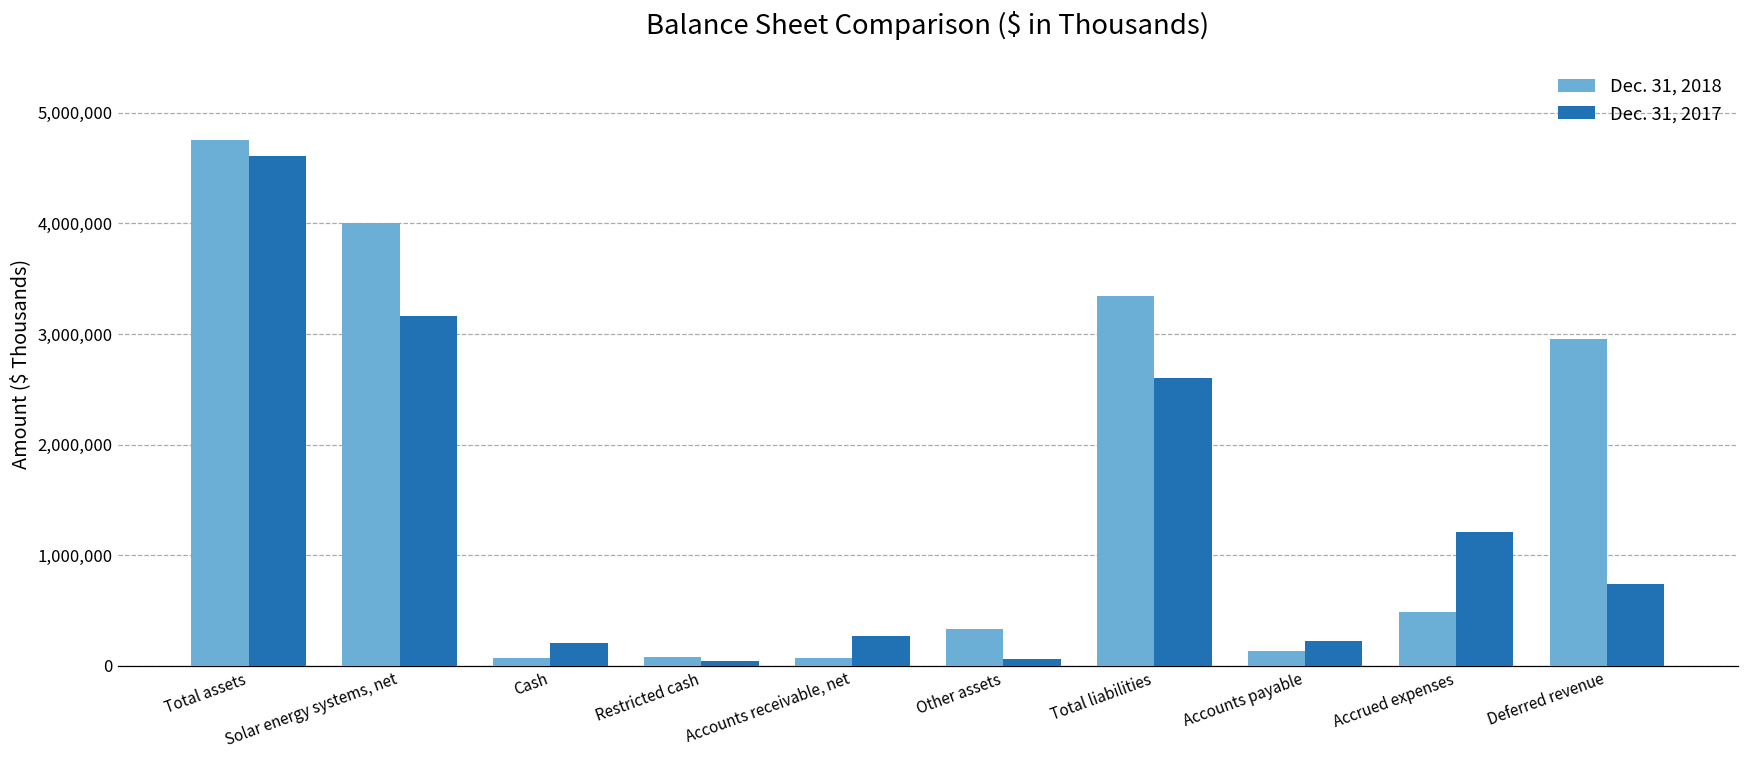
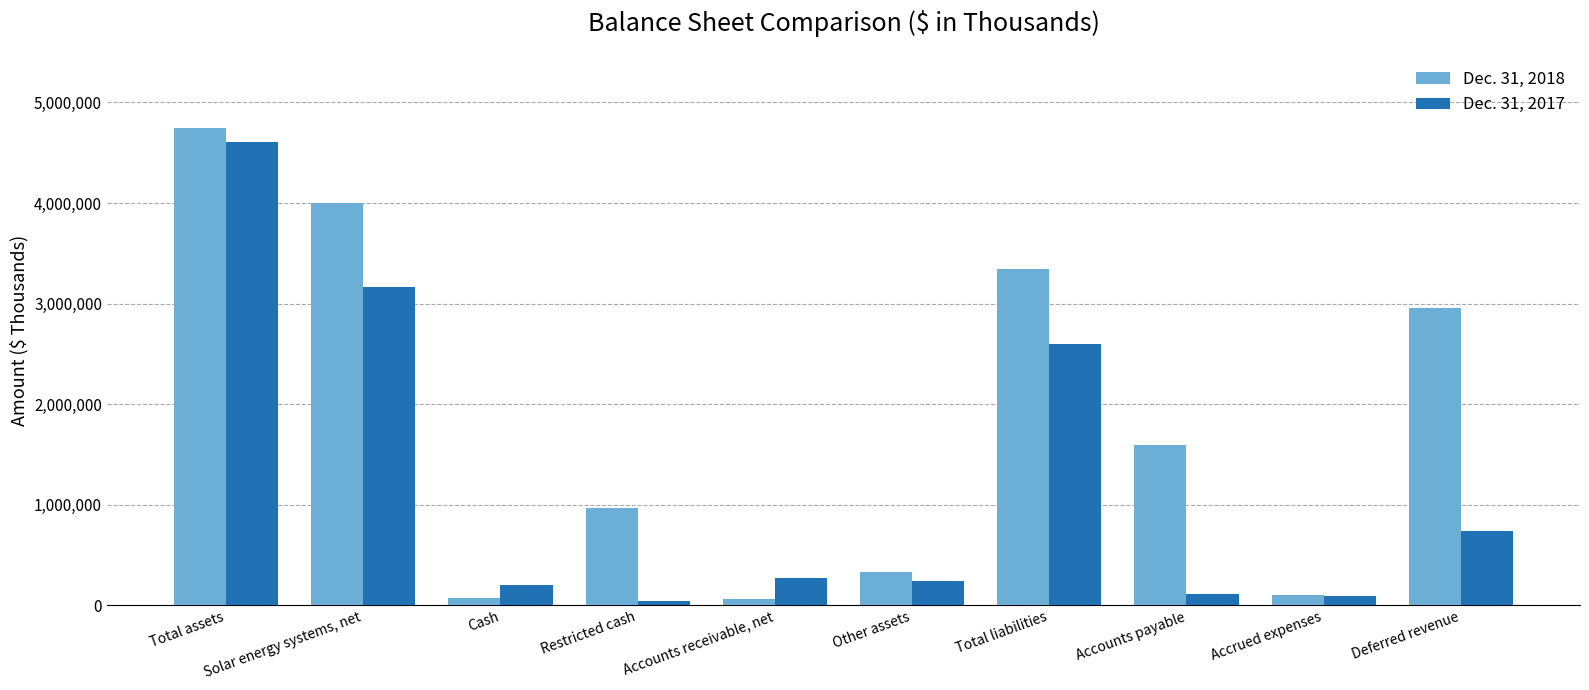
  {
    "Dec. 31, 2018": {
      "Total assets": "4,750,000",
      "Solar energy systems, net": "4,000,000",
      "Cash": "70,000",
-     "Restricted cash": "80,000",
+     "Restricted cash": "970,000",
      "Accounts receivable, net": "70,000",
      "Other assets": "340,000",
      "Total liabilities": "3,340,000",
-     "Accounts payable": "130,000",
-     "Accrued expenses": "490,000",
+     "Accounts payable": "1,590,000",
+     "Accrued expenses": "100,000",
      "Deferred revenue": "2,960,000"
    },
    "Dec. 31, 2017": {
      "Total assets": "4,610,000",
      "Solar energy systems, net": "3,160,000",
      "Cash": "200,000",
      "Restricted cash": "40,000",
      "Accounts receivable, net": "270,000",
-     "Other assets": "60,000",
+     "Other assets": "250,000",
      "Total liabilities": "2,600,000",
-     "Accounts payable": "230,000",
-     "Accrued expenses": "1,210,000",
+     "Accounts payable": "120,000",
+     "Accrued expenses": "100,000",
      "Deferred revenue": "740,000"
    }
  }
